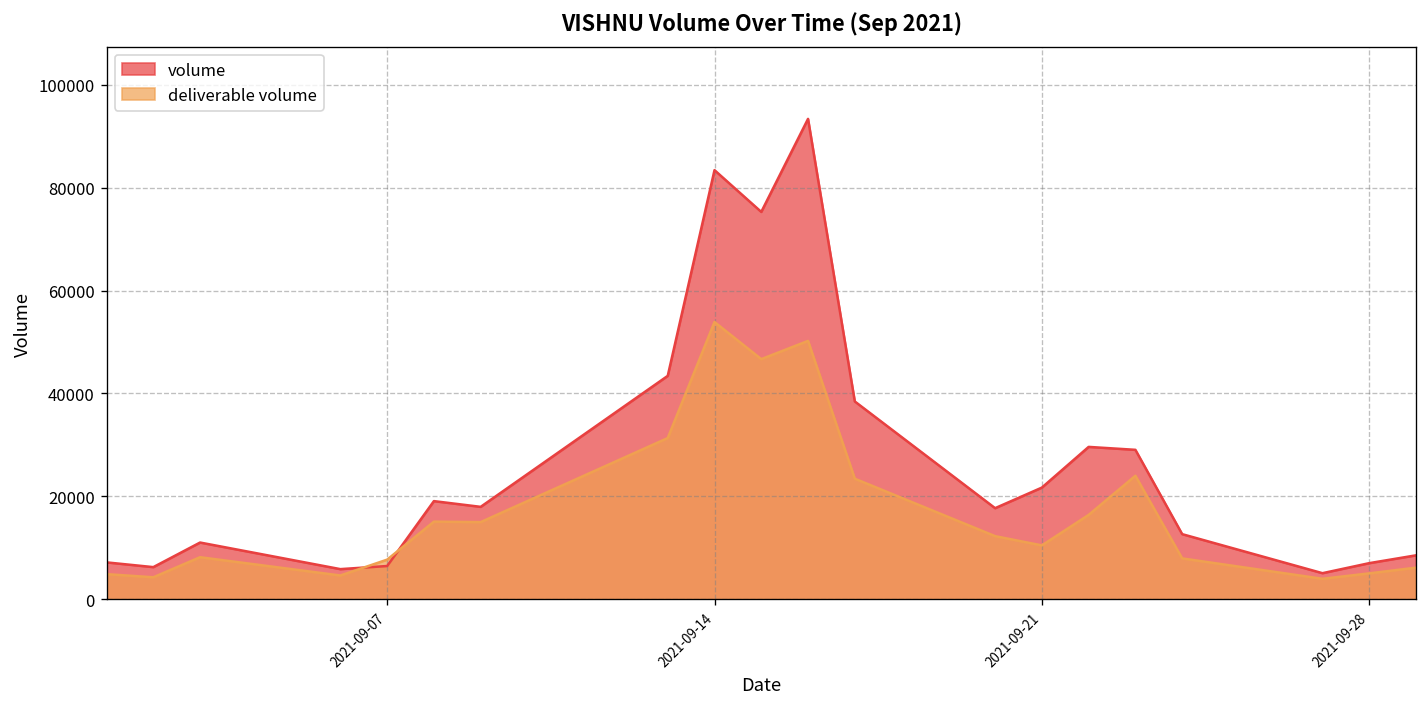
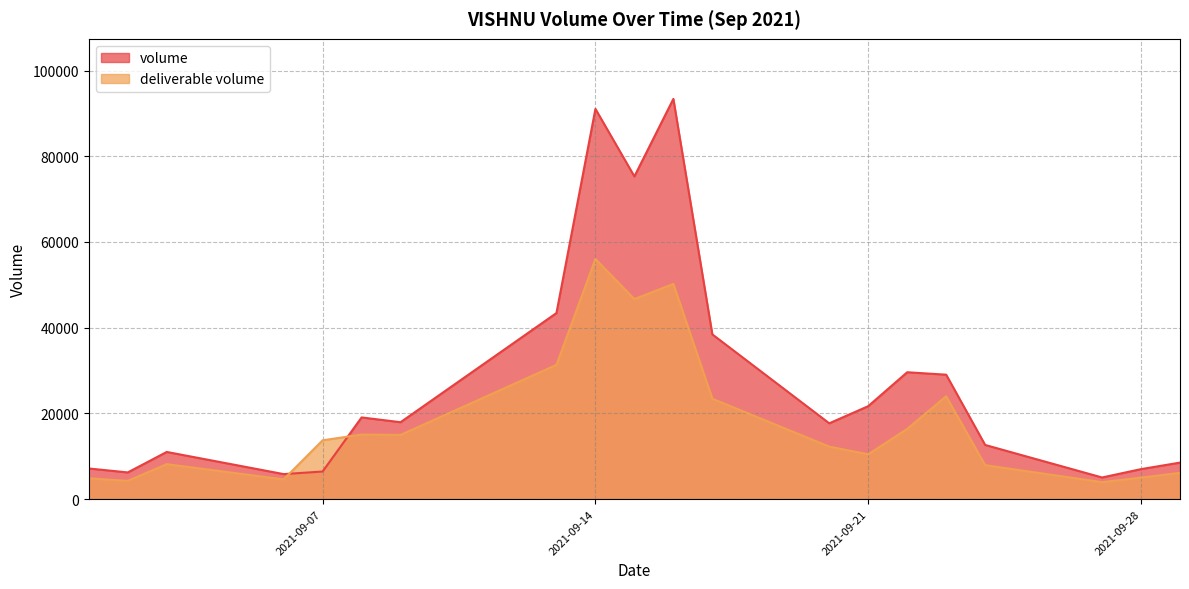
  {
    "volume": {
      "2021-09-07": 6000,
-     "2021-09-14": 83000,
+     "2021-09-14": 91000,
      "2021-09-21": 22000,
      "2021-09-28": 7000
    },
    "deliverable volume": {
-     "2021-09-07": 8000,
-     "2021-09-14": 54000,
+     "2021-09-07": 14000,
+     "2021-09-14": 56000,
      "2021-09-21": 10000,
      "2021-09-28": 5000
    }
  }
